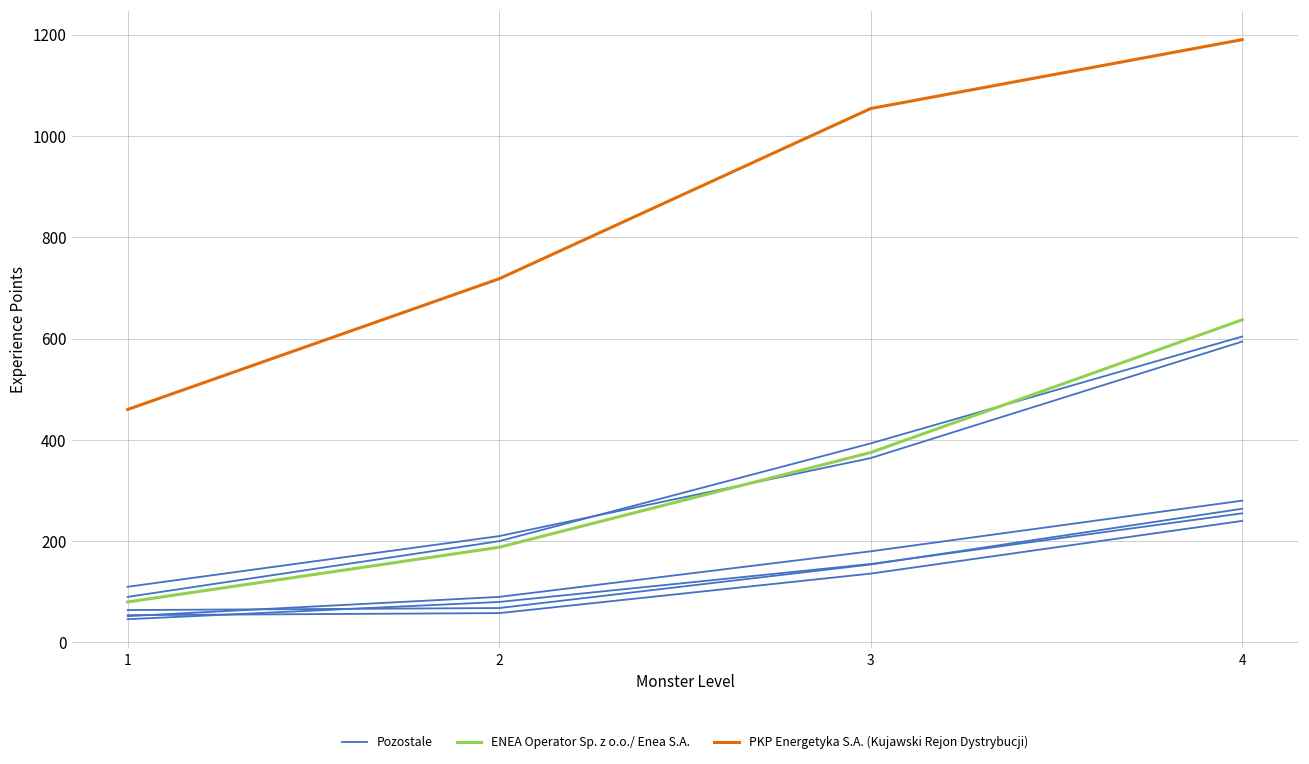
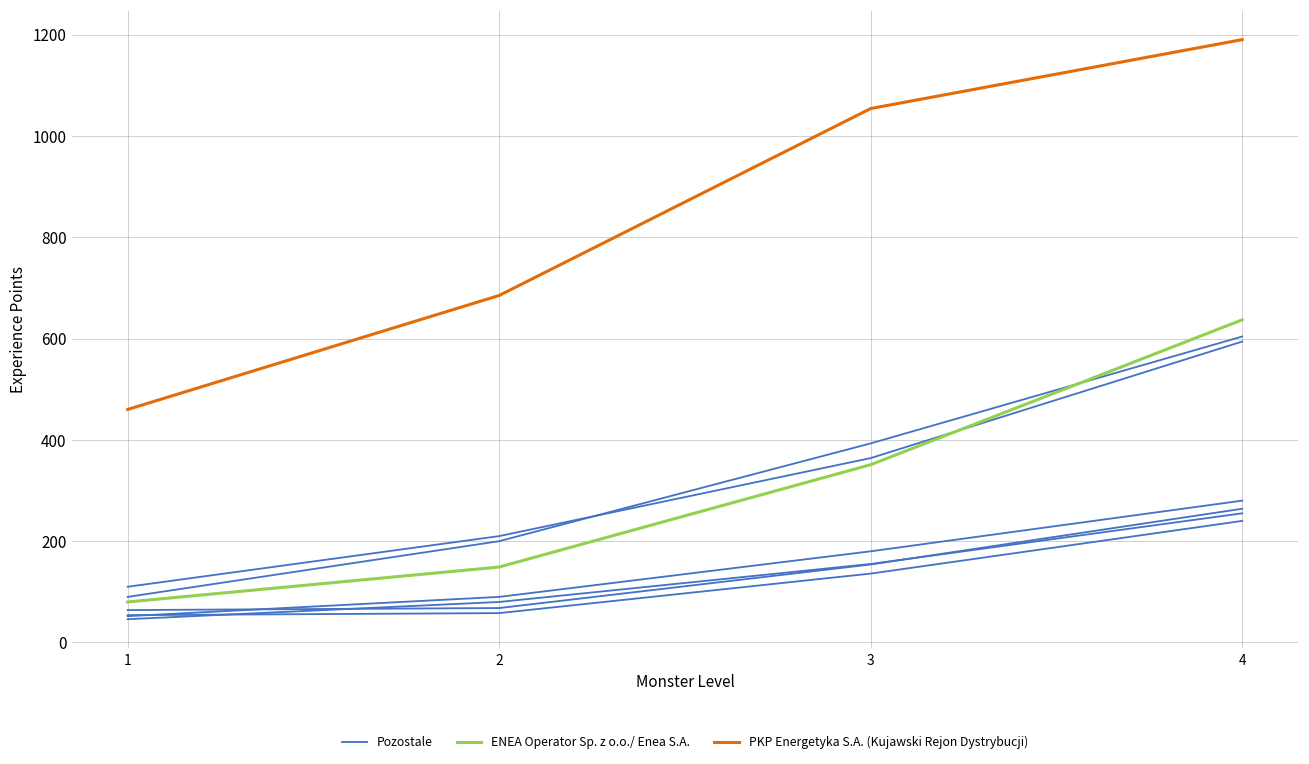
  {
    "ENEA Operator Sp. z o.o./ Enea S.A.": {
      "1": 80,
-     "2": 190,
-     "3": 380,
+     "2": 150,
+     "3": 350,
      "4": 640
    },
    "PKP Energetyka S.A. (Kujawski Rejon Dystrybucji)": {
      "1": 460,
-     "2": 720,
+     "2": 690,
      "3": 1050,
      "4": 1190
    }
  }
